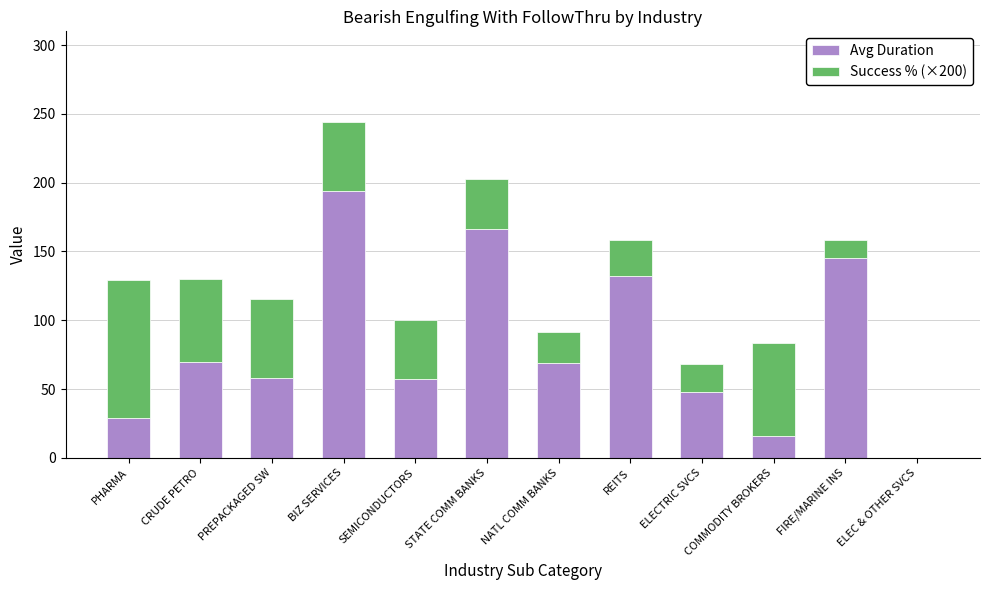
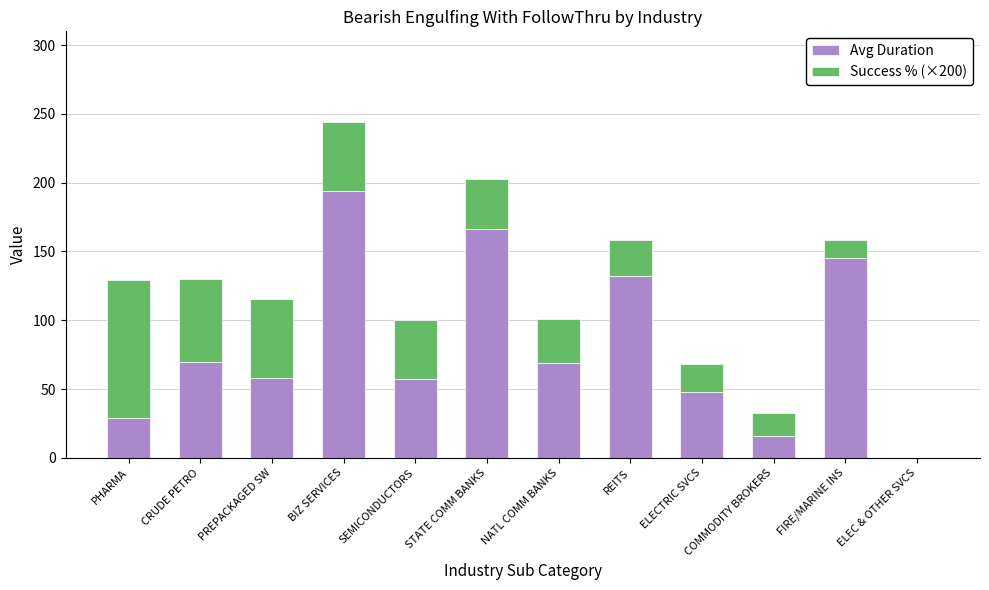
  {
    "Avg Duration": {
      "PHARMA": 29,
      "CRUDE PETRO": 70,
      "PREPACKAGED SW": 58,
      "BIZ SERVICES": 194,
      "SEMICONDUCTORS": 57,
      "STATE COMM BANKS": 166,
      "NATL COMM BANKS": 69,
      "REITS": 132,
      "ELECTRIC SVCS": 48,
      "COMMODITY BROKERS": 16,
      "FIRE/MARINE INS": 145,
      "ELEC & OTHER SVCS": 0
    },
    "Success % (×200)": {
      "PHARMA": 100,
      "CRUDE PETRO": 60,
      "PREPACKAGED SW": 57,
      "BIZ SERVICES": 50,
      "SEMICONDUCTORS": 43,
      "STATE COMM BANKS": 37,
-     "NATL COMM BANKS": 22,
+     "NATL COMM BANKS": 32,
      "REITS": 26,
      "ELECTRIC SVCS": 20,
-     "COMMODITY BROKERS": 67,
+     "COMMODITY BROKERS": 17,
      "FIRE/MARINE INS": 13,
      "ELEC & OTHER SVCS": 0
    }
  }
